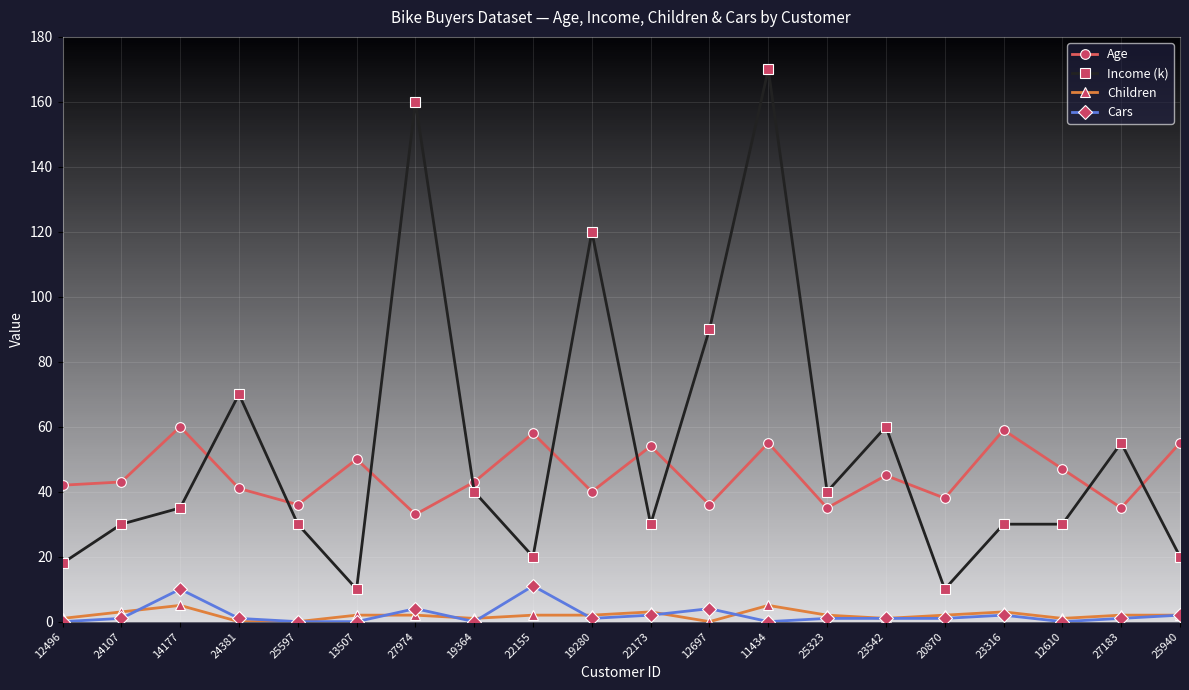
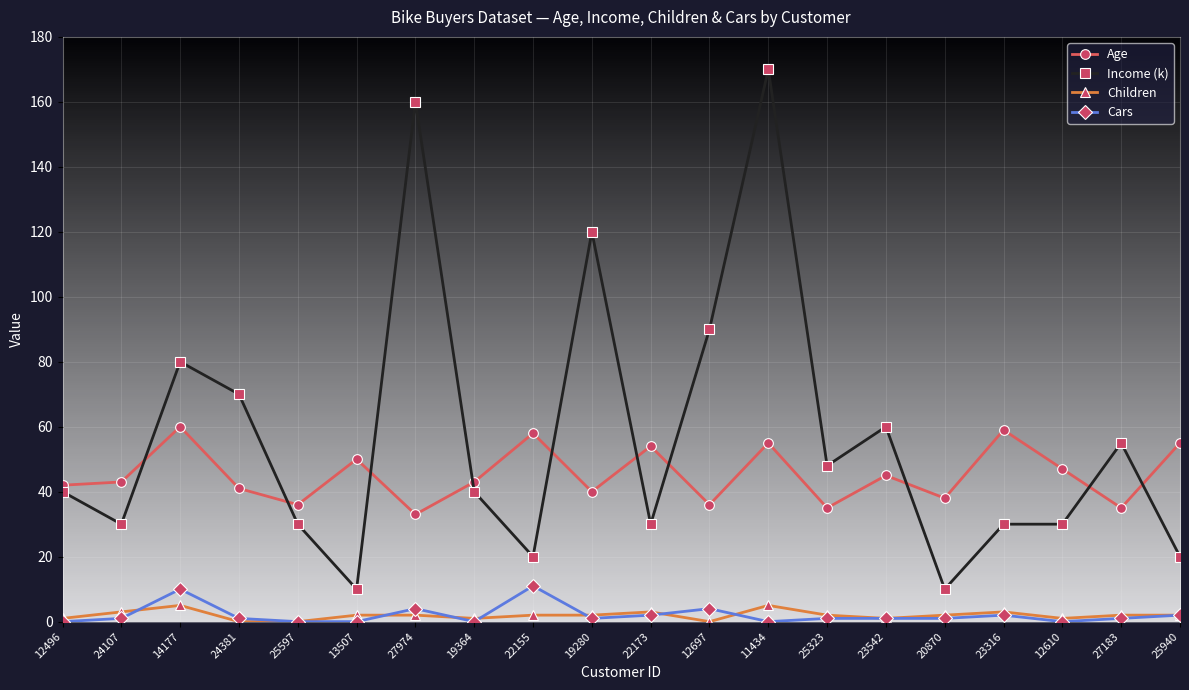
  {
    "Income (k)": {
-     "12496": 18,
+     "12496": 40,
      "24107": 30,
-     "14177": 35,
+     "14177": 80,
      "24381": 70,
      "25597": 30,
      "13507": 10,
      "27974": 160,
      "19364": 40,
      "22155": 20,
      "19280": 120,
      "22173": 30,
      "12697": 90,
      "11434": 170,
-     "25323": 40,
+     "25323": 48,
      "23542": 60,
      "20870": 10,
      "23316": 30,
      "12610": 30,
      "27183": 55,
      "25940": 20
    },
    "Cars": {
      "12496": 0,
      "24107": 1,
      "14177": 10,
      "24381": 1,
      "13507": 0,
      "27974": 4,
      "19364": 0,
      "22155": 11,
      "19280": 1,
      "22173": 2,
      "12697": 4,
      "11434": 0,
      "25323": 1,
      "20870": 1,
      "23316": 2,
      "12610": 0,
      "27183": 1
    }
  }
